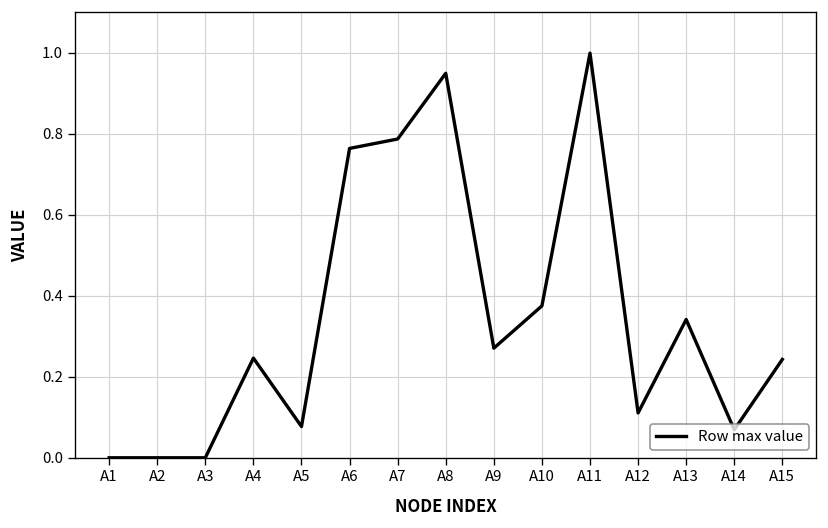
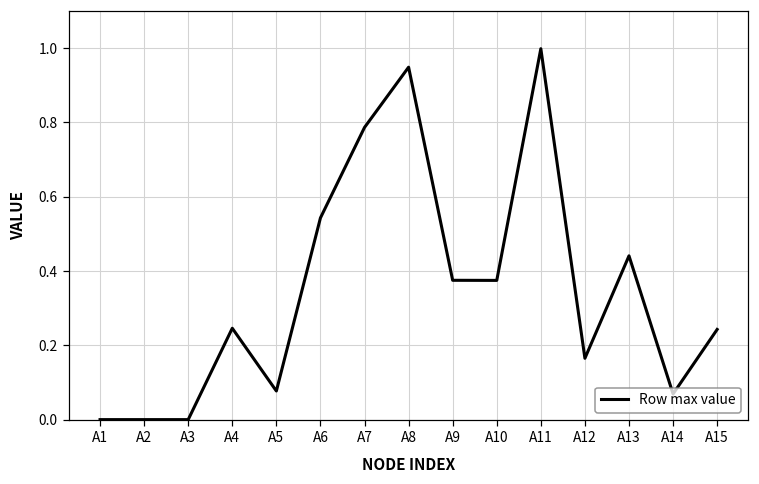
  {
    "A1": 0.00,
    "A2": 0.00,
    "A3": 0.00,
    "A4": 0.25,
    "A5": 0.08,
-   "A6": 0.76,
+   "A6": 0.54,
    "A7": 0.79,
    "A8": 0.95,
-   "A9": 0.27,
+   "A9": 0.38,
    "A10": 0.37,
    "A11": 1.00,
-   "A12": 0.11,
-   "A13": 0.34,
+   "A12": 0.17,
+   "A13": 0.44,
    "A15": 0.24
  }
